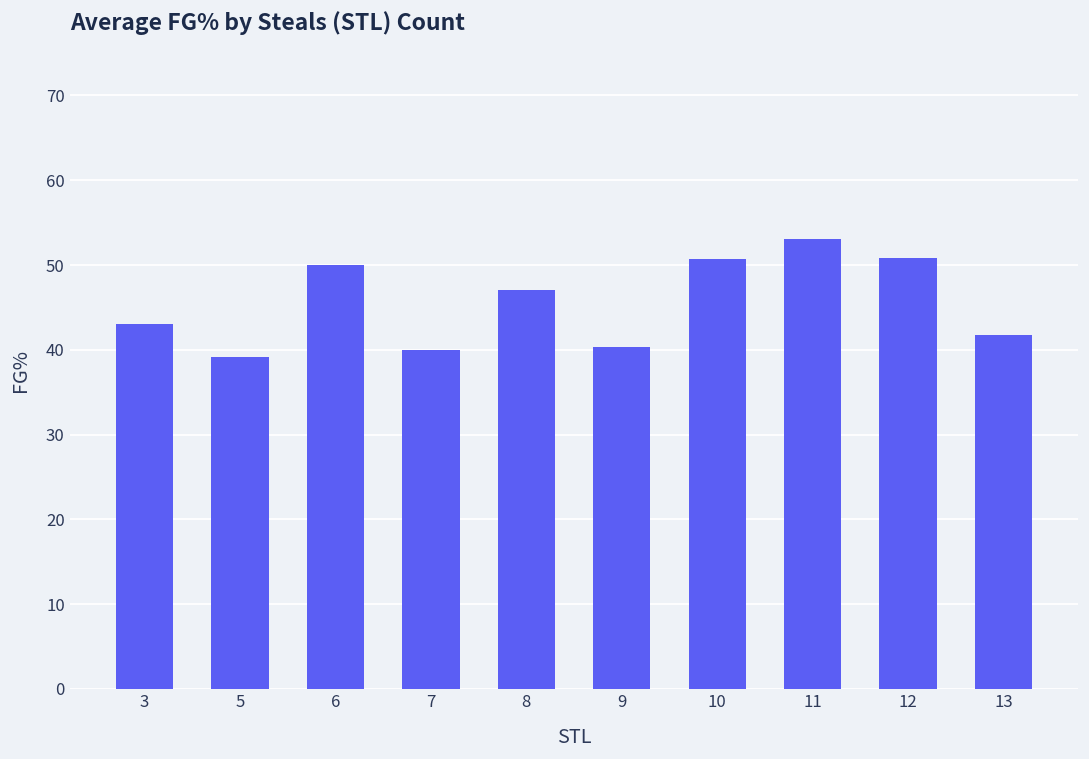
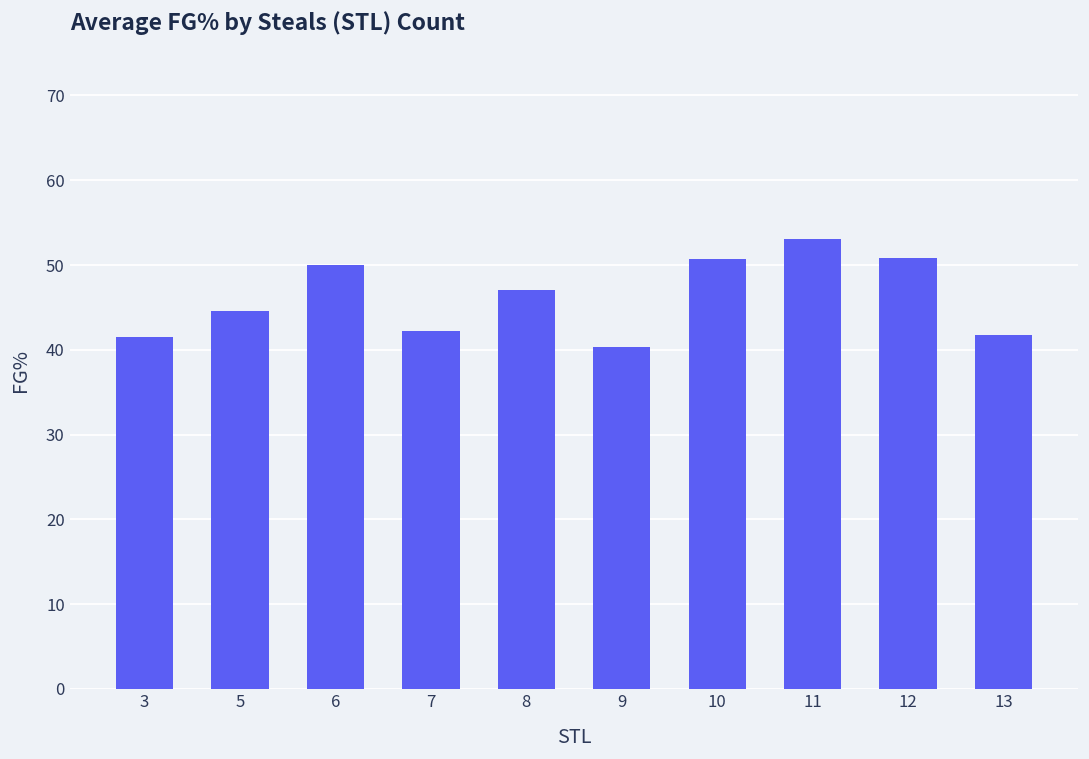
  {
-   "3": 43,
-   "5": 39,
+   "3": 42,
+   "5": 45,
    "6": 50,
-   "7": 40,
+   "7": 42,
    "8": 47,
    "9": 40,
    "10": 51,
    "11": 53,
    "12": 51,
    "13": 42
  }
